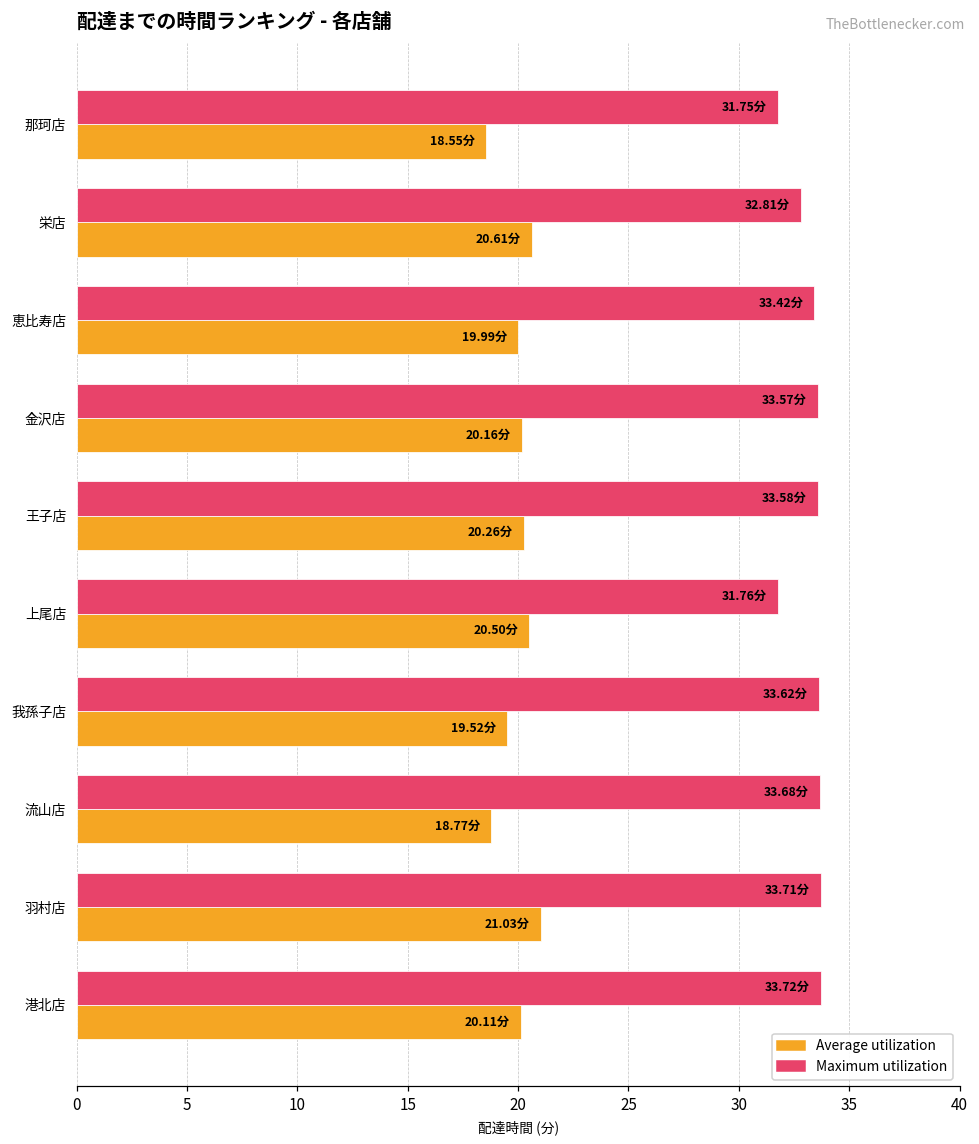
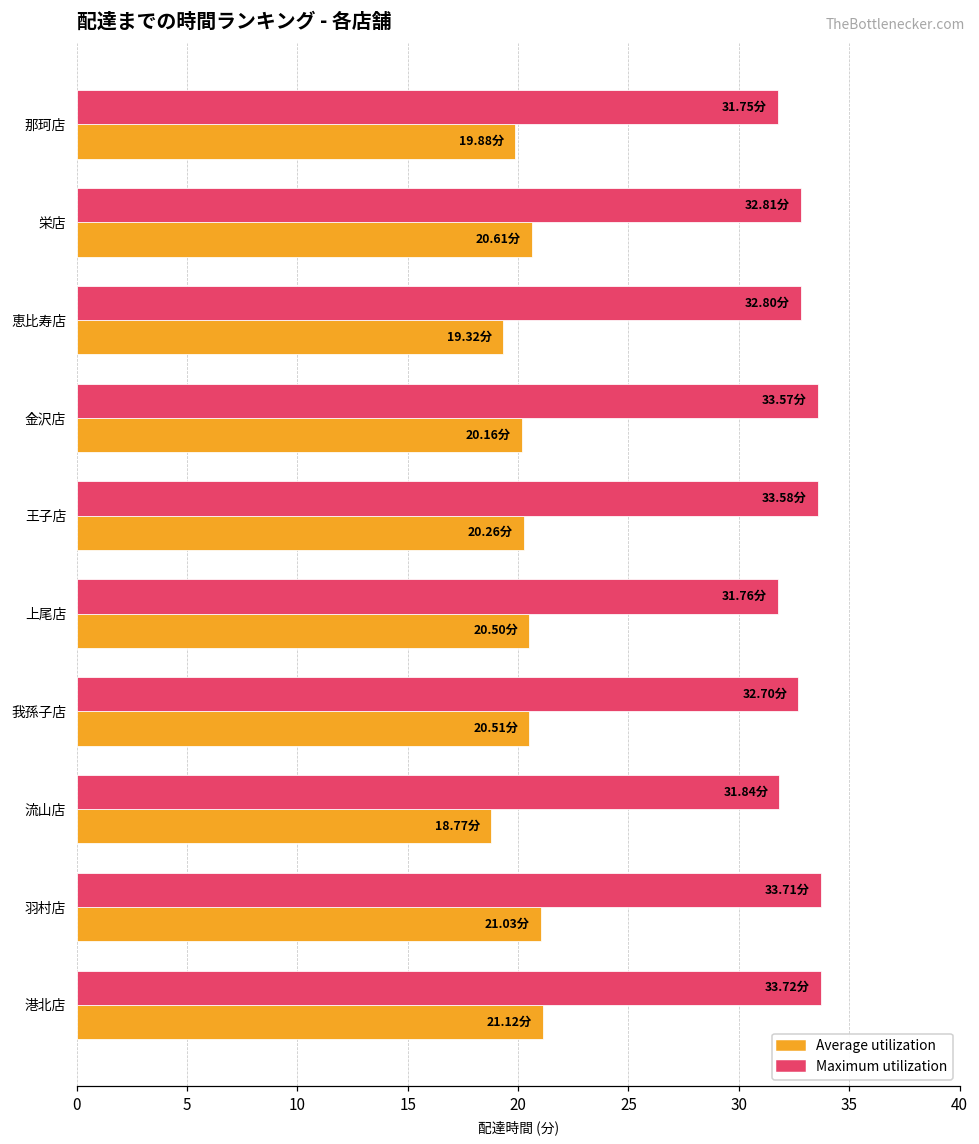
  {
    "Average utilization": {
-     "那珂店": "18.55分",
+     "那珂店": "19.88分",
      "栄店": "20.61分",
-     "恵比寿店": "19.99分",
+     "恵比寿店": "19.32分",
      "金沢店": "20.16分",
      "王子店": "20.26分",
      "上尾店": "20.50分",
-     "我孫子店": "19.52分",
+     "我孫子店": "20.51分",
      "流山店": "18.77分",
      "羽村店": "21.03分",
-     "港北店": "20.11分"
+     "港北店": "21.12分"
    },
    "Maximum utilization": {
      "那珂店": "31.75分",
      "栄店": "32.81分",
-     "恵比寿店": "33.42分",
+     "恵比寿店": "32.80分",
      "金沢店": "33.57分",
      "王子店": "33.58分",
      "上尾店": "31.76分",
-     "我孫子店": "33.62分",
-     "流山店": "33.68分",
+     "我孫子店": "32.70分",
+     "流山店": "31.84分",
      "羽村店": "33.71分",
      "港北店": "33.72分"
    }
  }
